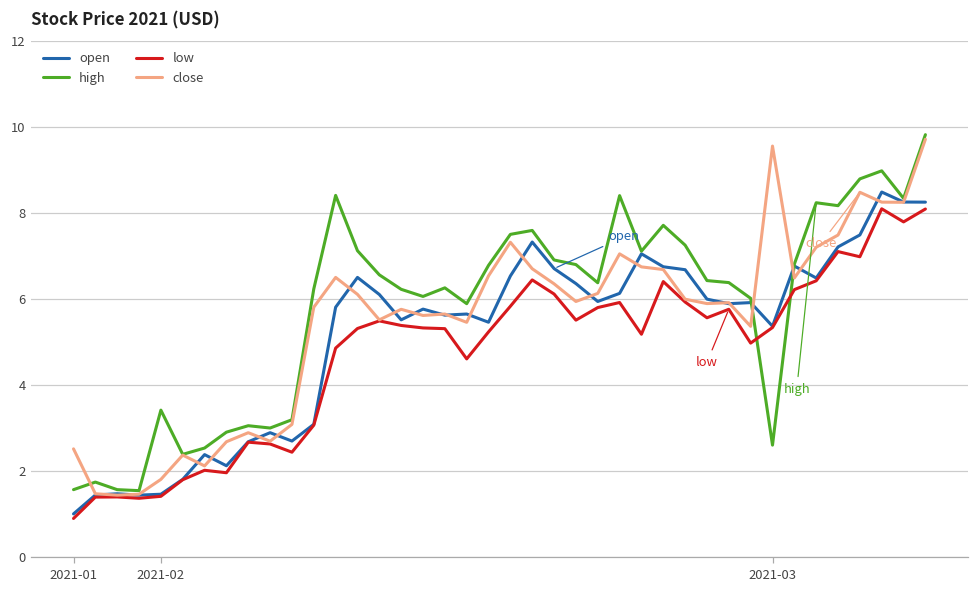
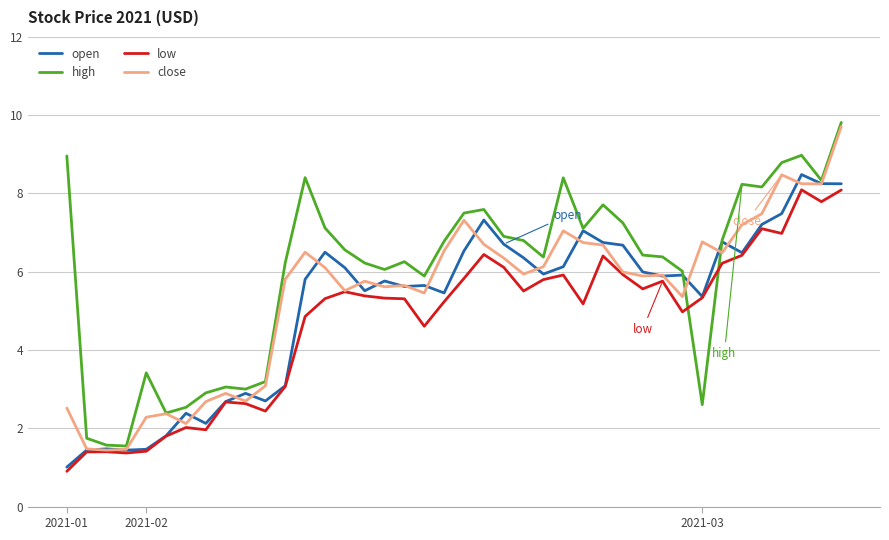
  {
    "open": {
      "2021-01": 1.0
    },
    "high": {
-     "2021-01": 1.6,
+     "2021-01": 9.0,
      "2021-02": 3.4,
      "2021-03": 2.6
    },
    "low": {
      "2021-01": 0.9
    },
    "close": {
      "2021-01": 2.5,
-     "2021-02": 1.8,
-     "2021-03": 9.6
+     "2021-02": 2.3,
+     "2021-03": 6.8
    }
  }
